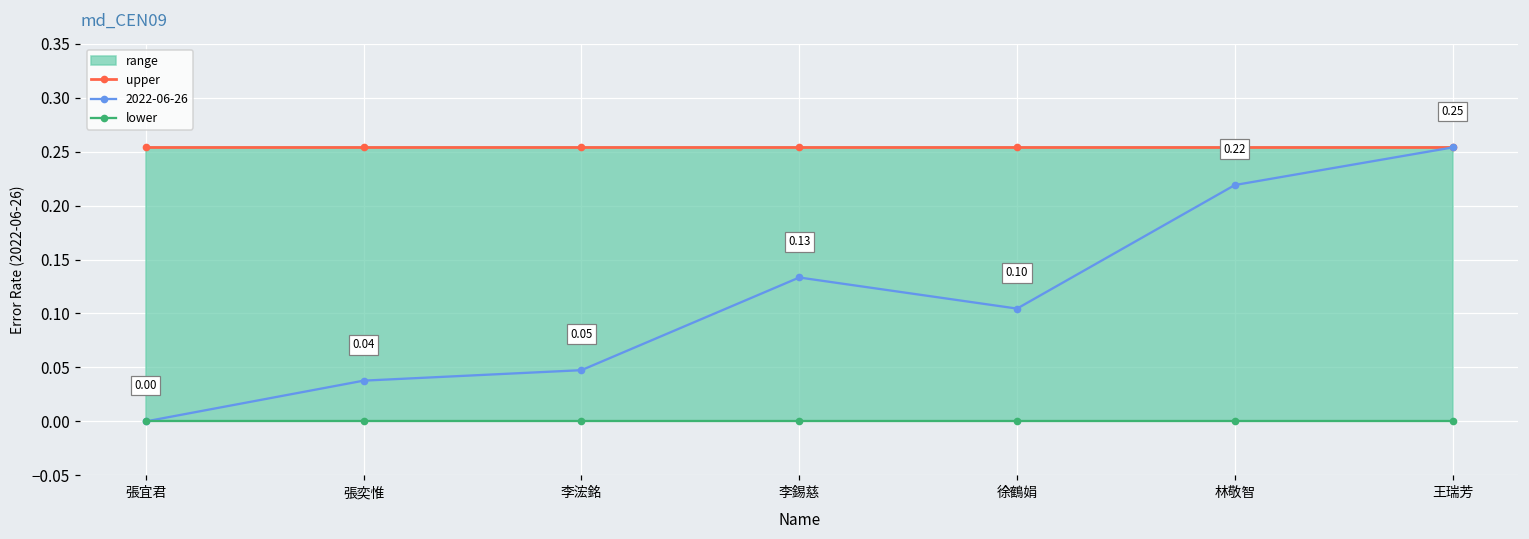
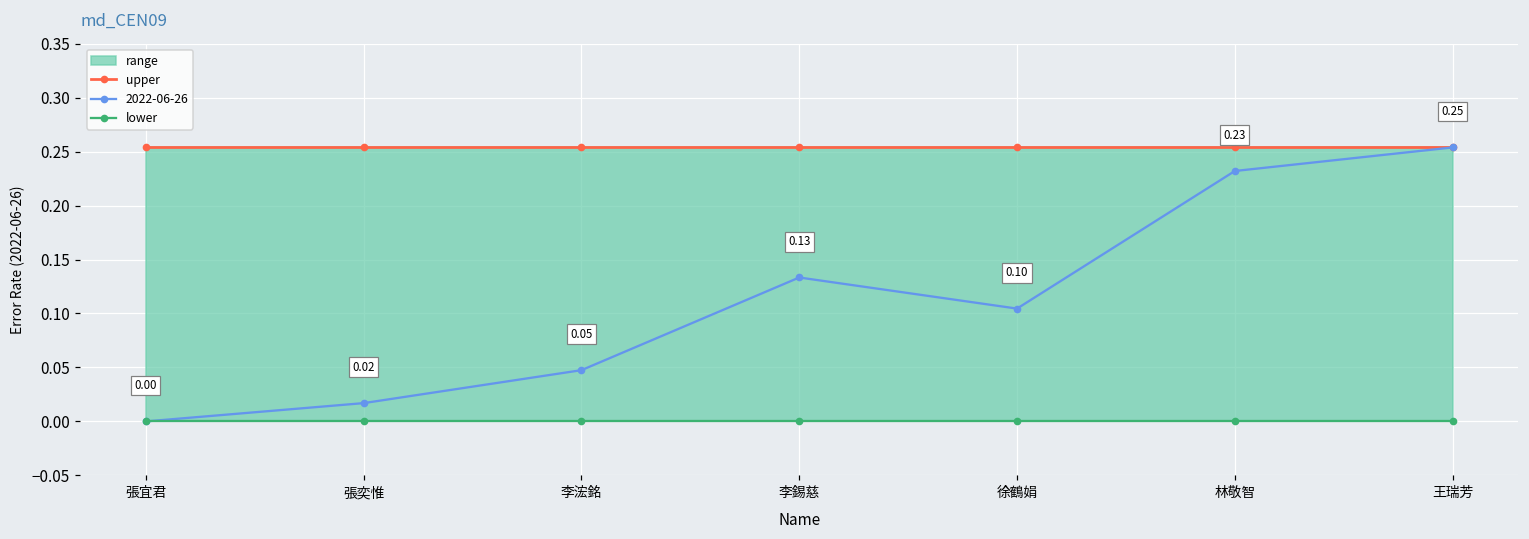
  {
    "range": {
      "張宜君": 0.25,
      "張奕惟": 0.25,
      "李浤銘": 0.25,
      "李錫慈": 0.25,
      "徐鶴娟": 0.25
    },
    "2022-06-26": {
-     "張奕惟": 0.04,
-     "林敬智": 0.22
+     "張奕惟": 0.02,
+     "林敬智": 0.23
    },
    "lower": {
      "張奕惟": 0.00,
      "李浤銘": 0.00,
      "李錫慈": 0.00,
      "徐鶴娟": 0.00,
      "林敬智": 0.00,
      "王瑞芳": 0.00
    }
  }
